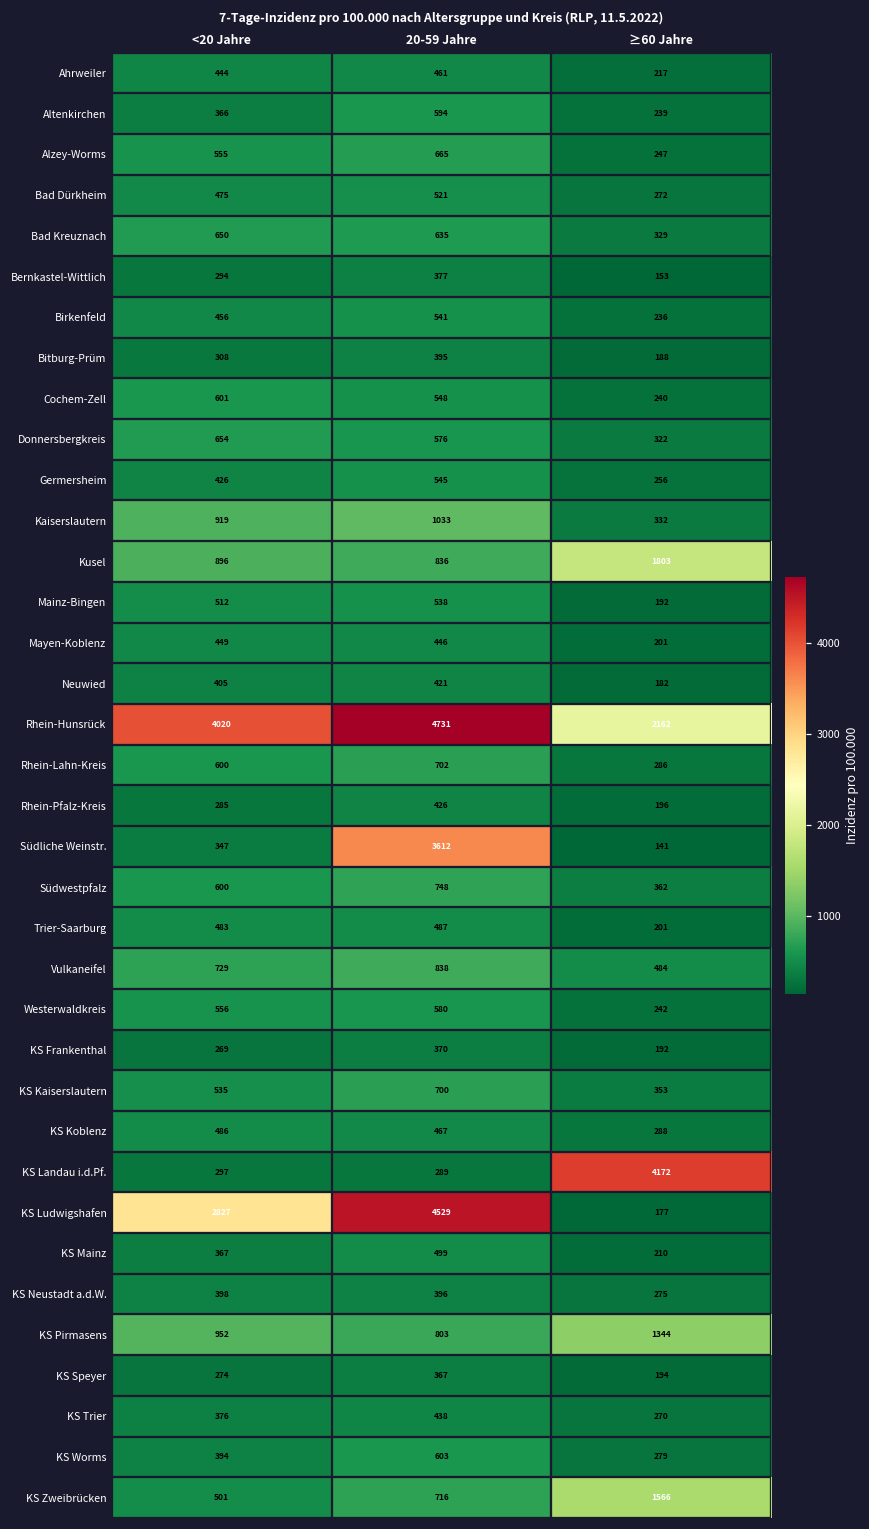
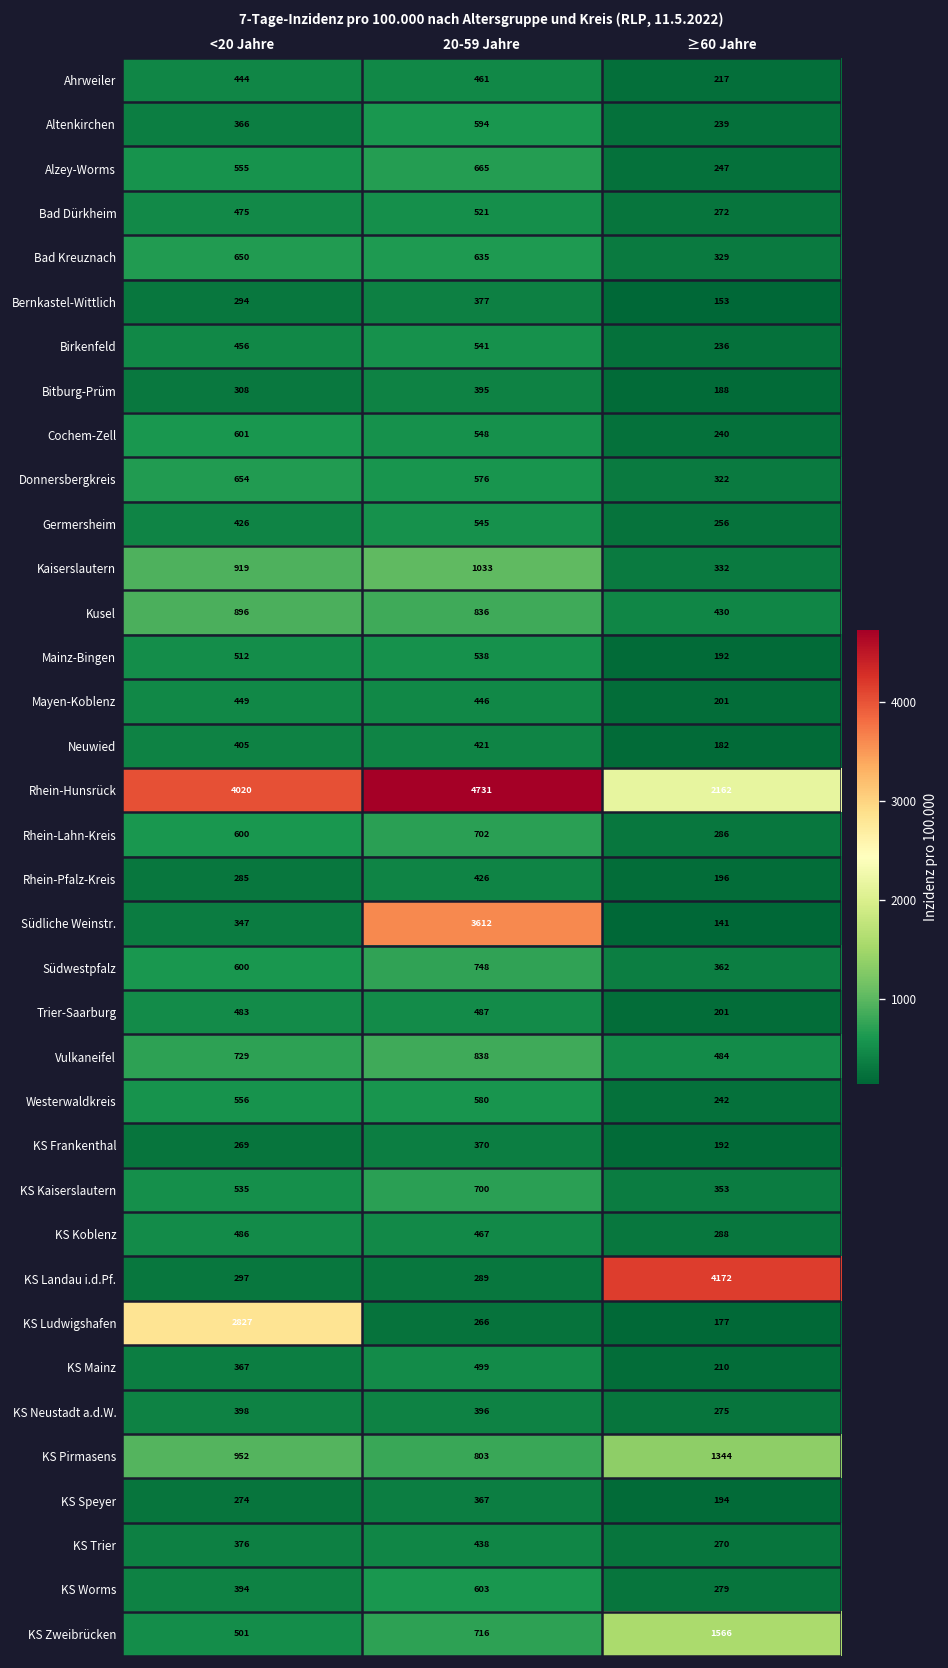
  {
    "Ahrweiler": {
      "<20 Jahre": 444,
      "20-59 Jahre": 461,
      "≥60 Jahre": 217
    },
    "Altenkirchen": {
      "<20 Jahre": 366,
      "20-59 Jahre": 594,
      "≥60 Jahre": 239
    },
    "Alzey-Worms": {
      "<20 Jahre": 555,
      "20-59 Jahre": 665,
      "≥60 Jahre": 247
    },
    "Bad Dürkheim": {
      "<20 Jahre": 475,
      "20-59 Jahre": 521,
      "≥60 Jahre": 272
    },
    "Bad Kreuznach": {
      "<20 Jahre": 650,
      "20-59 Jahre": 635,
      "≥60 Jahre": 329
    },
    "Bernkastel-Wittlich": {
      "<20 Jahre": 294,
      "20-59 Jahre": 377,
      "≥60 Jahre": 153
    },
    "Birkenfeld": {
      "<20 Jahre": 456,
      "20-59 Jahre": 541,
      "≥60 Jahre": 236
    },
    "Bitburg-Prüm": {
      "<20 Jahre": 308,
      "20-59 Jahre": 395,
      "≥60 Jahre": 188
    },
    "Cochem-Zell": {
      "<20 Jahre": 601,
      "20-59 Jahre": 548,
      "≥60 Jahre": 240
    },
    "Donnersbergkreis": {
      "<20 Jahre": 654,
      "20-59 Jahre": 576,
      "≥60 Jahre": 322
    },
    "Germersheim": {
      "<20 Jahre": 426,
      "20-59 Jahre": 545,
      "≥60 Jahre": 256
    },
    "Kaiserslautern": {
      "<20 Jahre": 919,
      "20-59 Jahre": 1033,
      "≥60 Jahre": 332
    },
    "Kusel": {
      "<20 Jahre": 896,
      "20-59 Jahre": 836,
-     "≥60 Jahre": 1803
+     "≥60 Jahre": 430
    },
    "Mainz-Bingen": {
      "<20 Jahre": 512,
      "20-59 Jahre": 538,
      "≥60 Jahre": 192
    },
    "Mayen-Koblenz": {
      "<20 Jahre": 449,
      "20-59 Jahre": 446,
      "≥60 Jahre": 201
    },
    "Neuwied": {
      "<20 Jahre": 405,
      "20-59 Jahre": 421,
      "≥60 Jahre": 182
    },
    "Rhein-Hunsrück": {
      "<20 Jahre": 4020,
      "20-59 Jahre": 4731,
      "≥60 Jahre": 2162
    },
    "Rhein-Lahn-Kreis": {
      "<20 Jahre": 600,
      "20-59 Jahre": 702,
      "≥60 Jahre": 286
    },
    "Rhein-Pfalz-Kreis": {
      "<20 Jahre": 285,
      "20-59 Jahre": 426,
      "≥60 Jahre": 196
    },
    "Südliche Weinstr.": {
      "<20 Jahre": 347,
      "20-59 Jahre": 3612,
      "≥60 Jahre": 141
    },
    "Südwestpfalz": {
      "<20 Jahre": 600,
      "20-59 Jahre": 748,
      "≥60 Jahre": 362
    },
    "Trier-Saarburg": {
      "<20 Jahre": 483,
      "20-59 Jahre": 487,
      "≥60 Jahre": 201
    },
    "Vulkaneifel": {
      "<20 Jahre": 729,
      "20-59 Jahre": 838,
      "≥60 Jahre": 484
    },
    "Westerwaldkreis": {
      "<20 Jahre": 556,
      "20-59 Jahre": 580,
      "≥60 Jahre": 242
    },
    "KS Frankenthal": {
      "<20 Jahre": 269,
      "20-59 Jahre": 370,
      "≥60 Jahre": 192
    },
    "KS Kaiserslautern": {
      "<20 Jahre": 535,
      "20-59 Jahre": 700,
      "≥60 Jahre": 353
    },
    "KS Koblenz": {
      "<20 Jahre": 486,
      "20-59 Jahre": 467,
      "≥60 Jahre": 288
    },
    "KS Landau i.d.Pf.": {
      "<20 Jahre": 297,
      "20-59 Jahre": 289,
      "≥60 Jahre": 4172
    },
    "KS Ludwigshafen": {
      "<20 Jahre": 2827,
-     "20-59 Jahre": 4529,
+     "20-59 Jahre": 266,
      "≥60 Jahre": 177
    },
    "KS Mainz": {
      "<20 Jahre": 367,
      "20-59 Jahre": 499,
      "≥60 Jahre": 210
    },
    "KS Neustadt a.d.W.": {
      "<20 Jahre": 398,
      "20-59 Jahre": 396,
      "≥60 Jahre": 275
    },
    "KS Pirmasens": {
      "<20 Jahre": 952,
      "20-59 Jahre": 803,
      "≥60 Jahre": 1344
    },
    "KS Speyer": {
      "<20 Jahre": 274,
      "20-59 Jahre": 367,
      "≥60 Jahre": 194
    },
    "KS Trier": {
      "<20 Jahre": 376,
      "20-59 Jahre": 438,
      "≥60 Jahre": 270
    },
    "KS Worms": {
      "<20 Jahre": 394,
      "20-59 Jahre": 603,
      "≥60 Jahre": 279
    },
    "KS Zweibrücken": {
      "<20 Jahre": 501,
      "20-59 Jahre": 716,
      "≥60 Jahre": 1566
    }
  }
